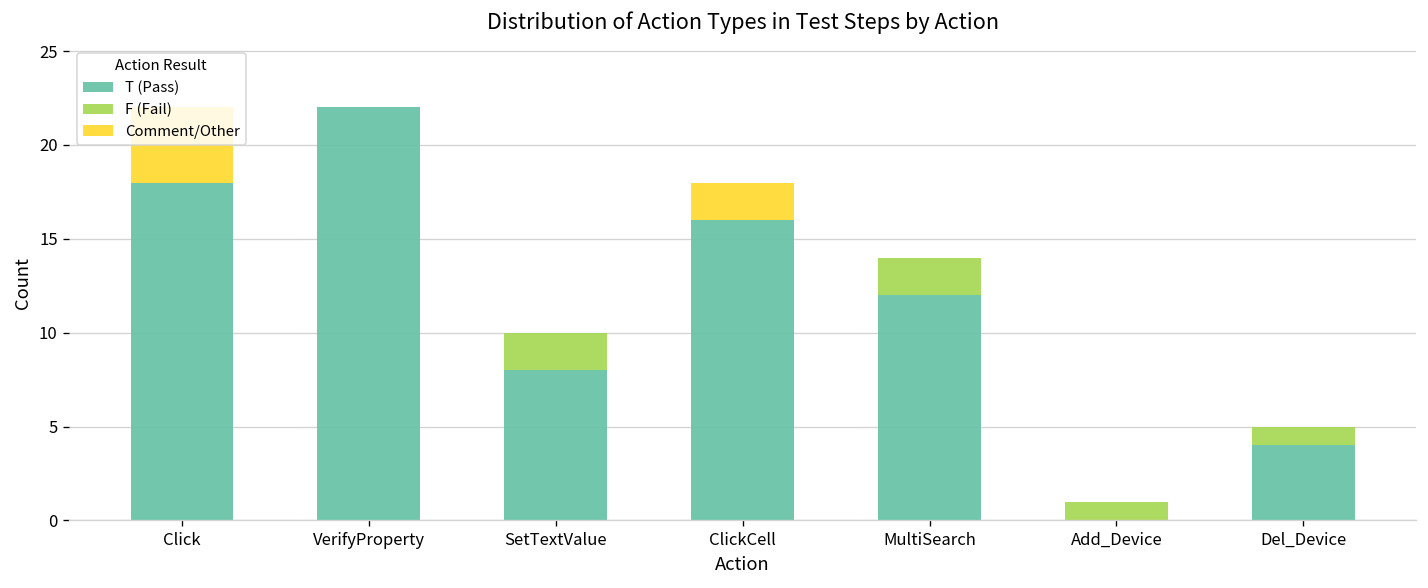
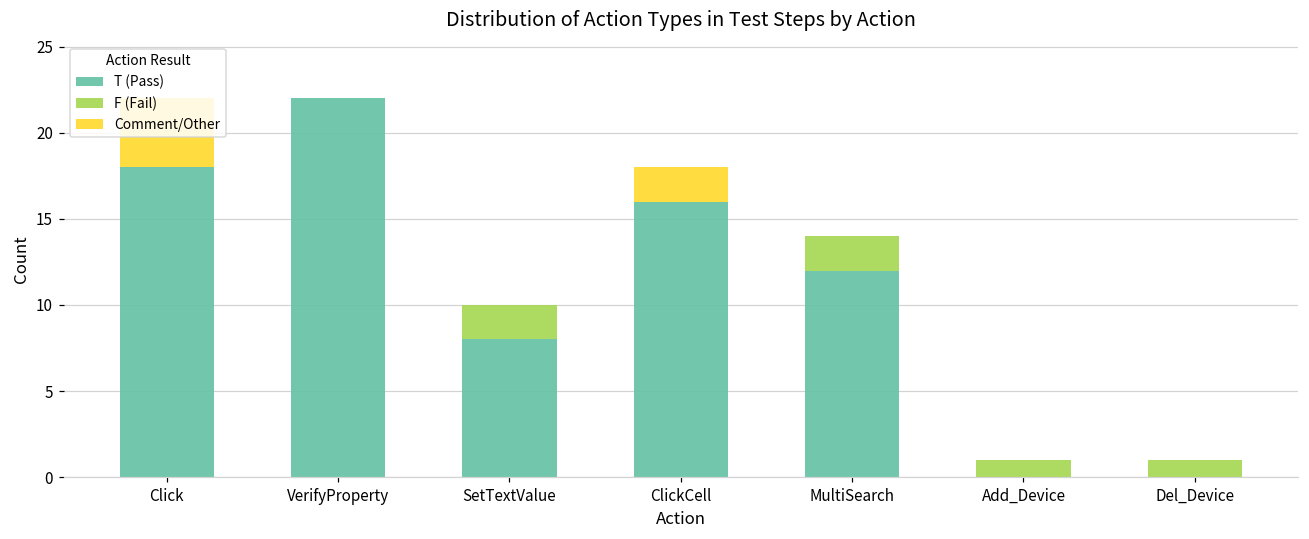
  {
    "T (Pass)": {
      "Click": 18,
      "VerifyProperty": 22,
      "SetTextValue": 8,
      "ClickCell": 16,
      "MultiSearch": 12,
      "Add_Device": 0,
-     "Del_Device": 4
+     "Del_Device": 0
    },
    "F (Fail)": {
      "Click": 0,
      "VerifyProperty": 0,
      "SetTextValue": 2,
      "ClickCell": 0,
      "MultiSearch": 2,
      "Add_Device": 1,
      "Del_Device": 1
    },
    "Comment/Other": {
      "VerifyProperty": 0,
      "SetTextValue": 0,
      "ClickCell": 2,
      "MultiSearch": 0,
      "Add_Device": 0,
      "Del_Device": 0
    }
  }
